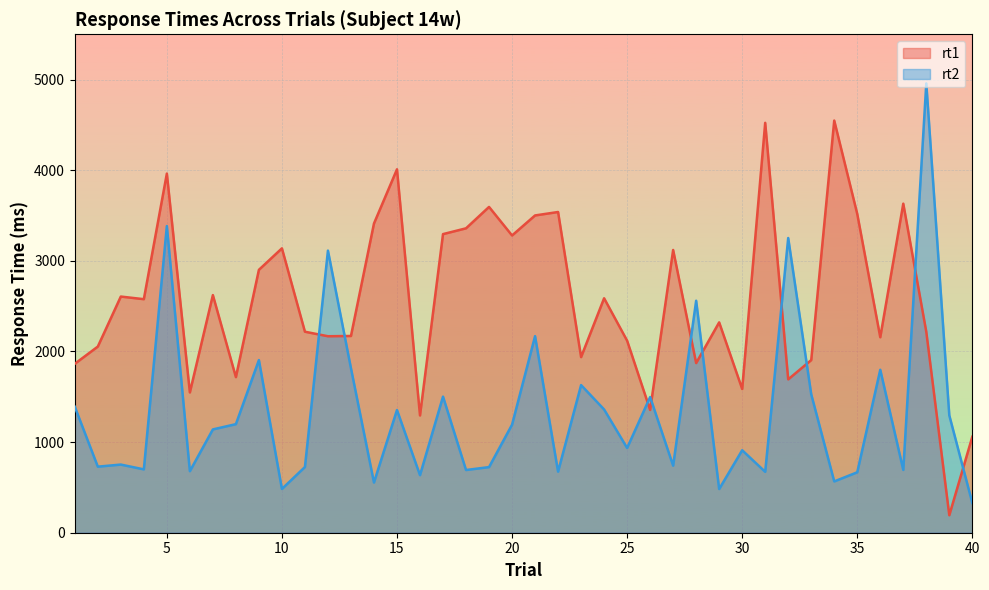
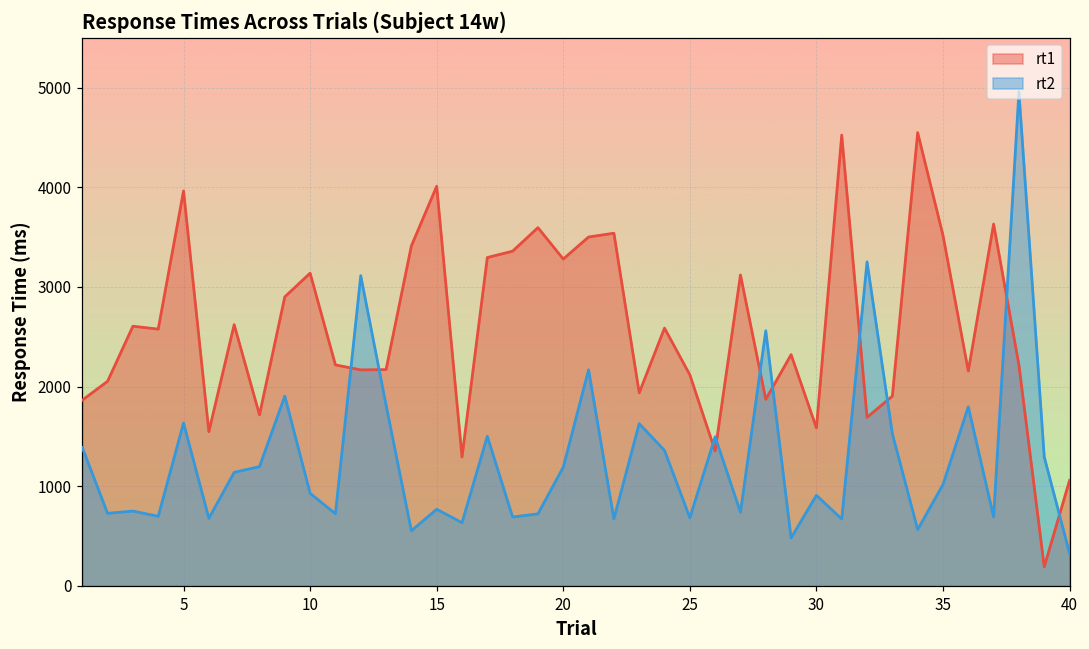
  {
    "rt1": {
      "5": 4000,
      "10": 3100,
      "15": 4000,
      "20": 3300,
      "25": 2100,
      "30": 1600,
      "35": 3500,
      "40": 1100
    },
    "rt2": {
-     "5": 3400,
-     "10": 500,
-     "15": 1400,
+     "5": 1600,
+     "10": 900,
+     "15": 800,
      "20": 1200,
-     "25": 900,
+     "25": 700,
      "30": 900,
-     "35": 700,
+     "35": 1000,
      "40": 300
    }
  }
